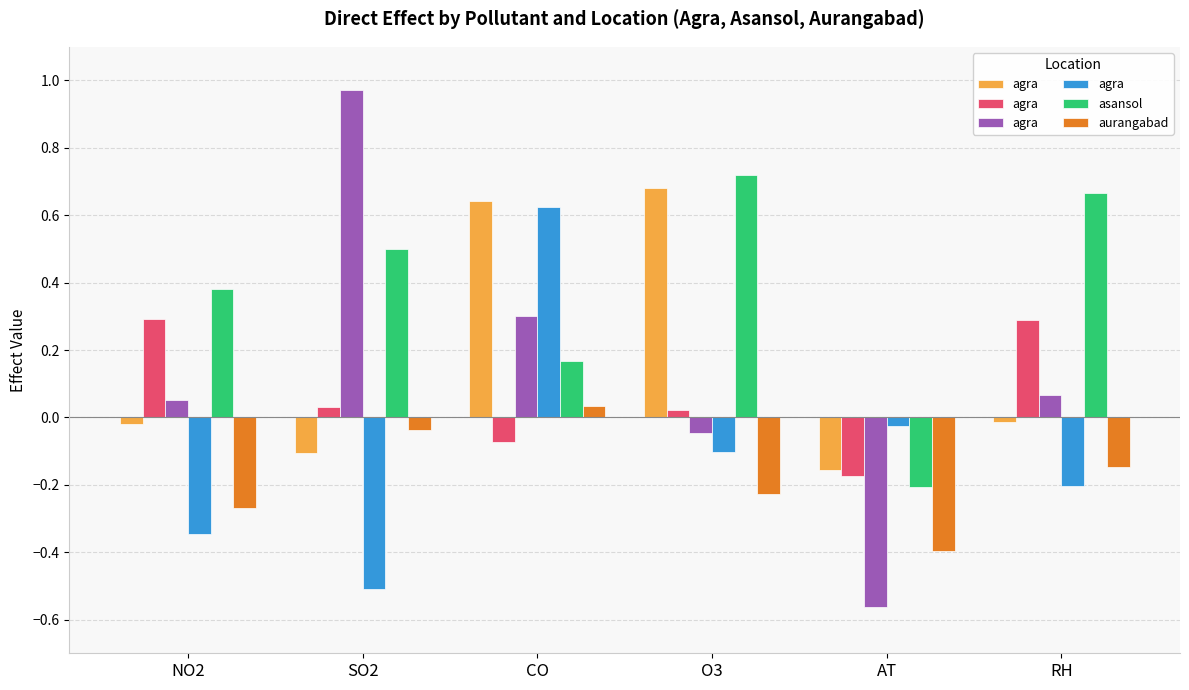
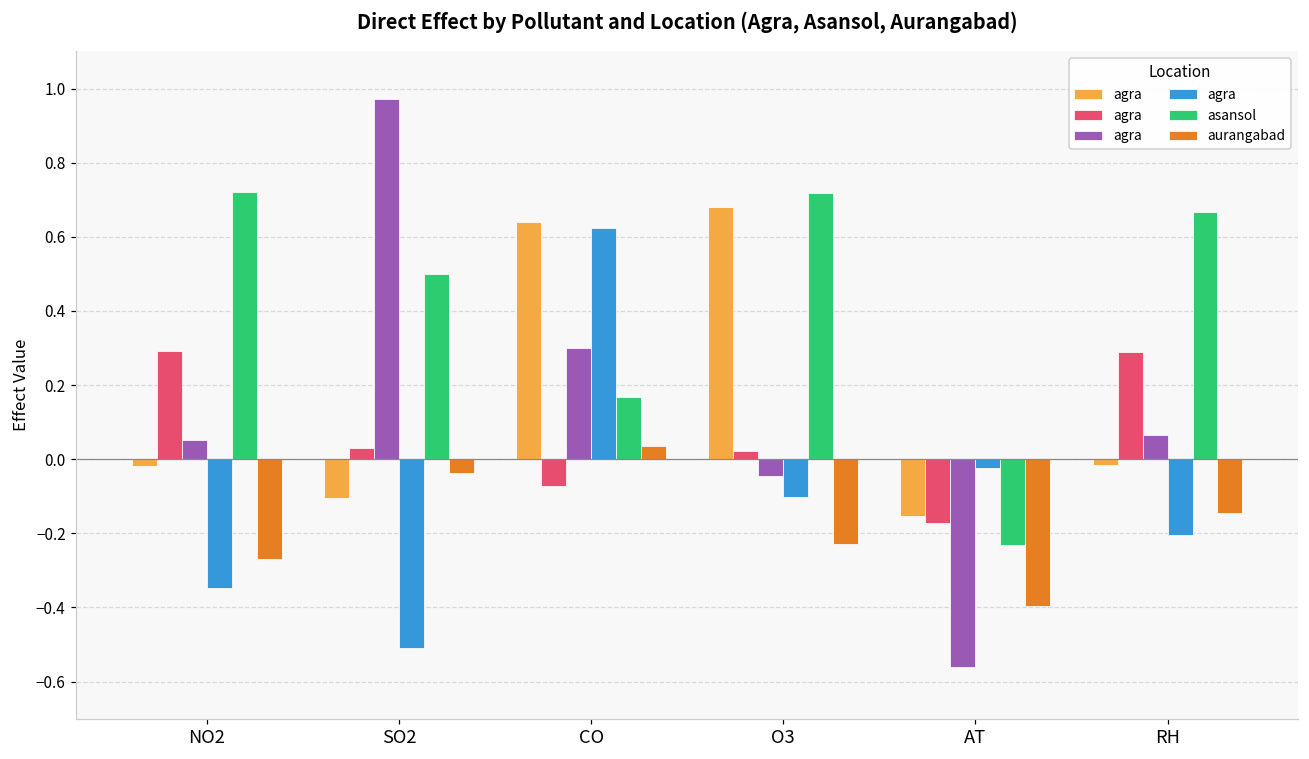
  {
    "asansol": {
-     "NO2": 0.38,
+     "NO2": 0.72,
      "SO2": 0.50,
      "CO": 0.17,
      "O3": 0.72,
-     "AT": -0.21,
+     "AT": -0.23,
      "RH": 0.67
    }
  }
